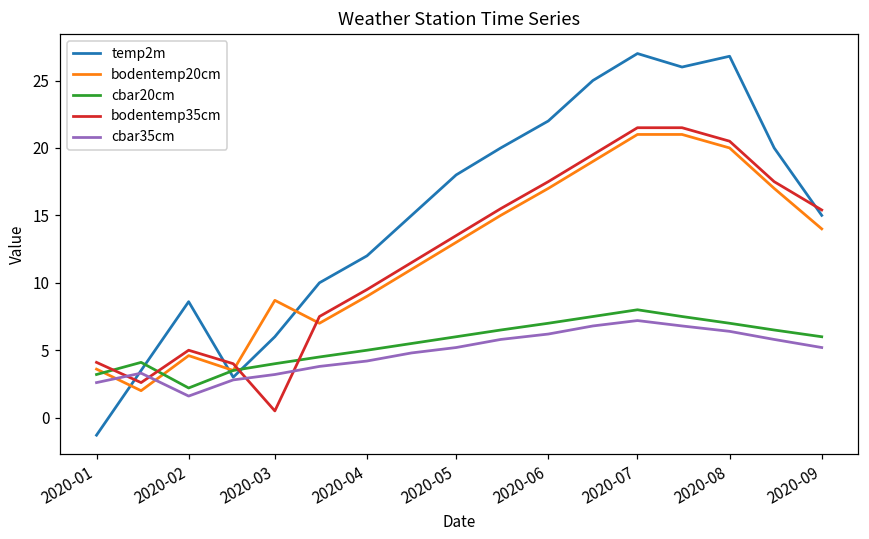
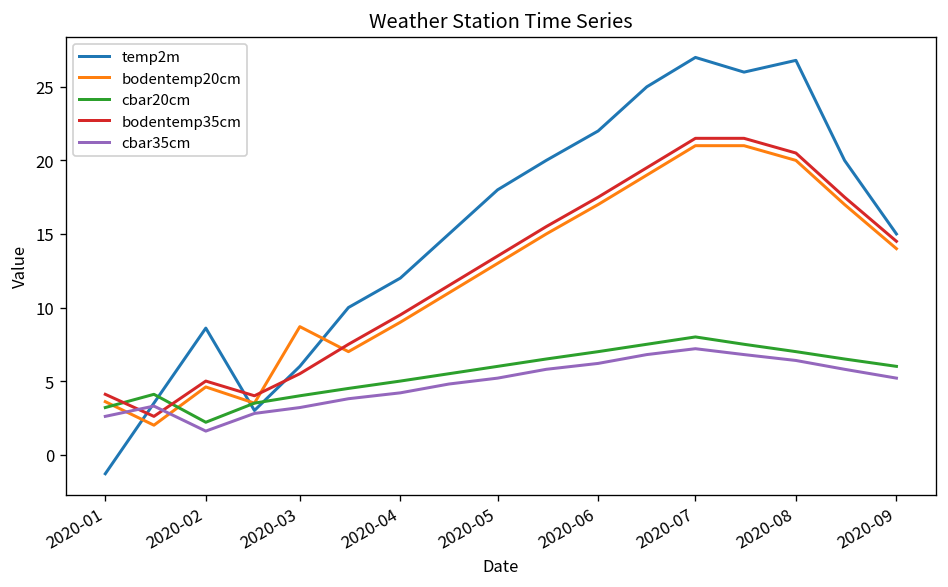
  {
    "temp2m": {
      "2020-01": -1.3,
      "2020-02": 8.6,
      "2020-03": 6.0,
      "2020-04": 12.0,
      "2020-05": 18.0,
      "2020-06": 22.0,
      "2020-07": 27.0,
      "2020-08": 26.8,
      "2020-09": 15.0
    },
    "bodentemp20cm": {
      "2020-01": 3.6,
      "2020-02": 4.6,
      "2020-03": 8.7,
      "2020-04": 9.0,
      "2020-05": 13.0,
      "2020-06": 17.0,
      "2020-07": 21.0,
      "2020-08": 20.0,
      "2020-09": 14.0
    },
    "cbar20cm": {
      "2020-01": 3.2,
      "2020-02": 2.2,
      "2020-03": 4.0,
      "2020-04": 5.0,
      "2020-05": 6.0,
      "2020-06": 7.0,
      "2020-07": 8.0,
      "2020-08": 7.0,
      "2020-09": 6.0
    },
    "bodentemp35cm": {
      "2020-01": 4.1,
      "2020-02": 5.0,
-     "2020-03": 0.5,
+     "2020-03": 5.5,
      "2020-04": 9.5,
      "2020-05": 13.5,
      "2020-06": 17.5,
      "2020-07": 21.5,
      "2020-08": 20.5,
-     "2020-09": 15.4
+     "2020-09": 14.5
    },
    "cbar35cm": {
      "2020-01": 2.6,
      "2020-02": 1.6,
      "2020-03": 3.2,
      "2020-04": 4.2,
      "2020-05": 5.2,
      "2020-06": 6.2,
      "2020-07": 7.2,
      "2020-08": 6.4,
      "2020-09": 5.2
    }
  }
